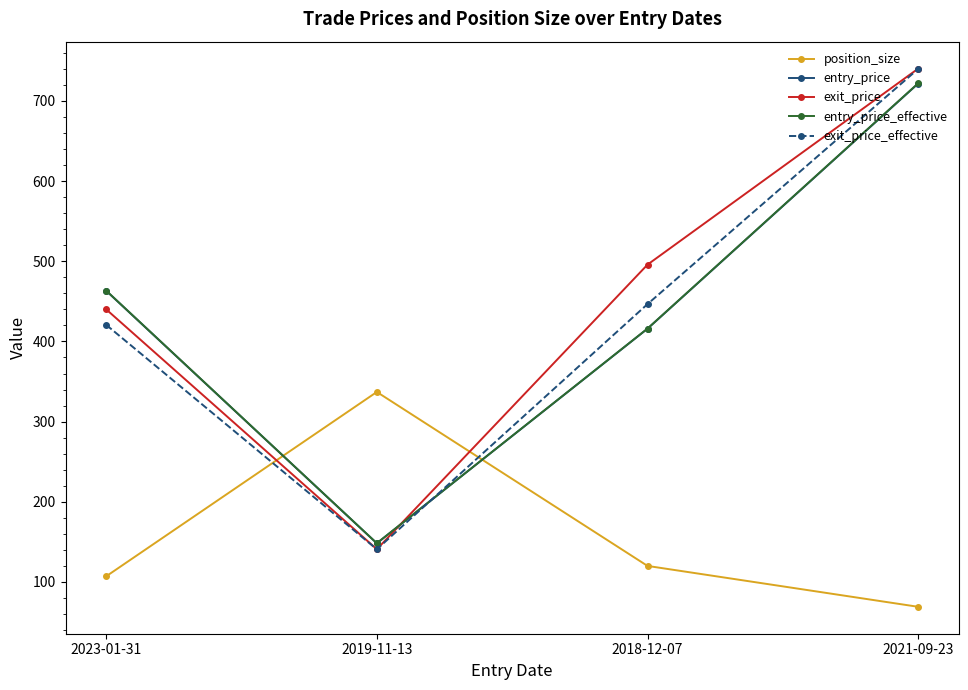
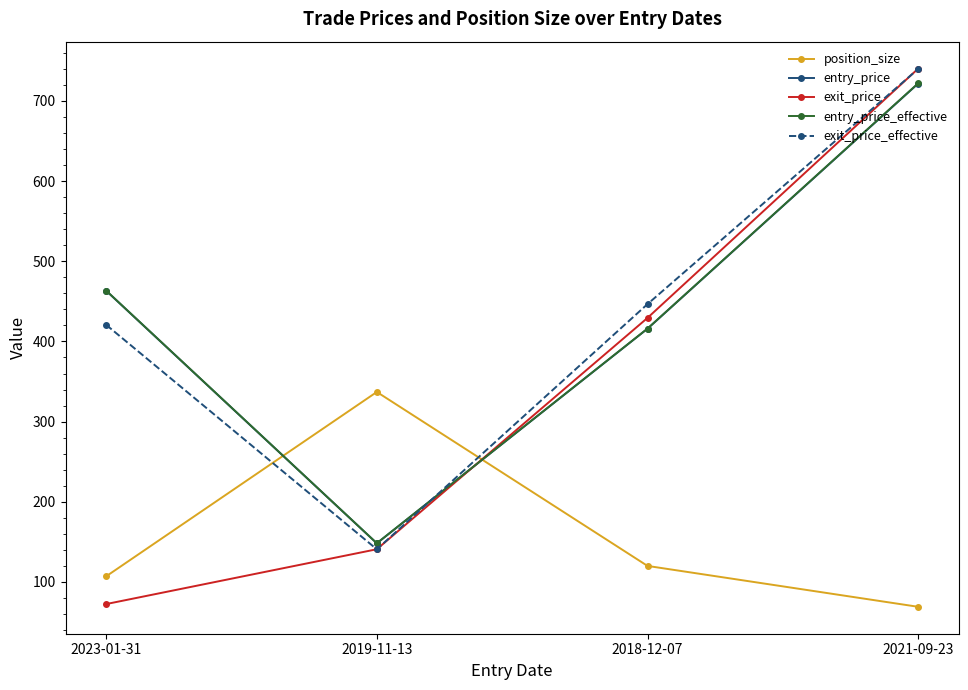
  {
    "position_size": {
      "2023-01-31": 110,
      "2019-11-13": 340,
      "2018-12-07": 120,
      "2021-09-23": 70
    },
    "exit_price": {
-     "2023-01-31": 440,
-     "2018-12-07": 500
+     "2023-01-31": 70,
+     "2018-12-07": 430
    }
  }
